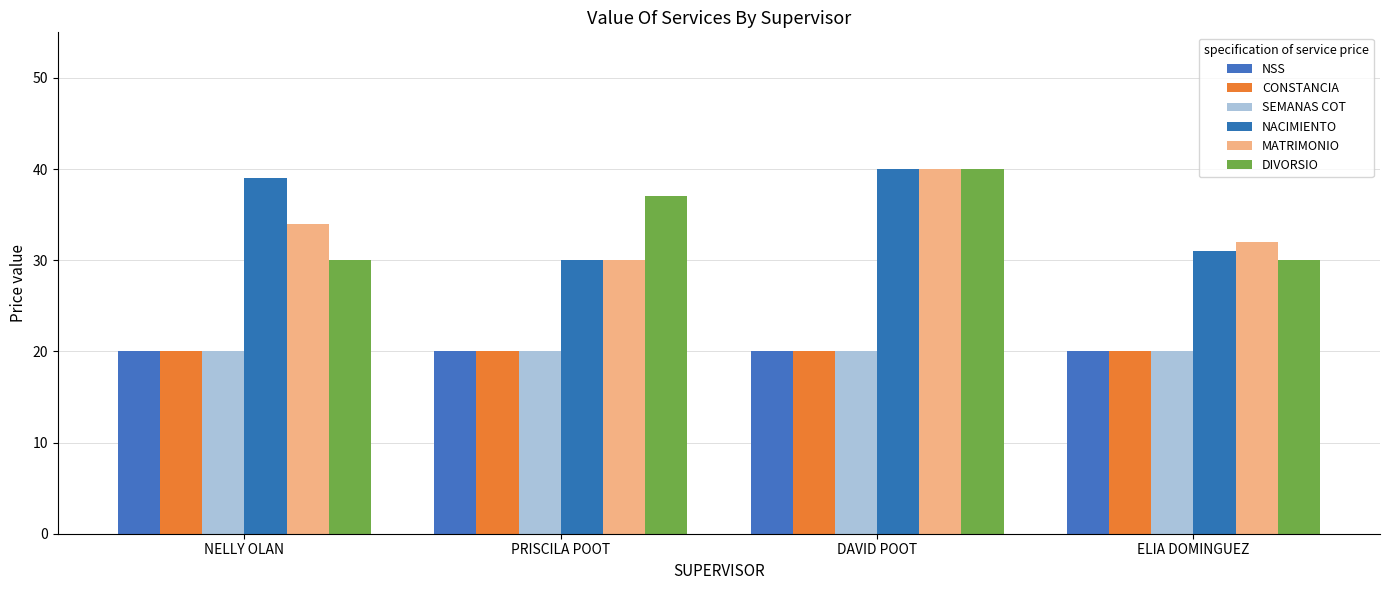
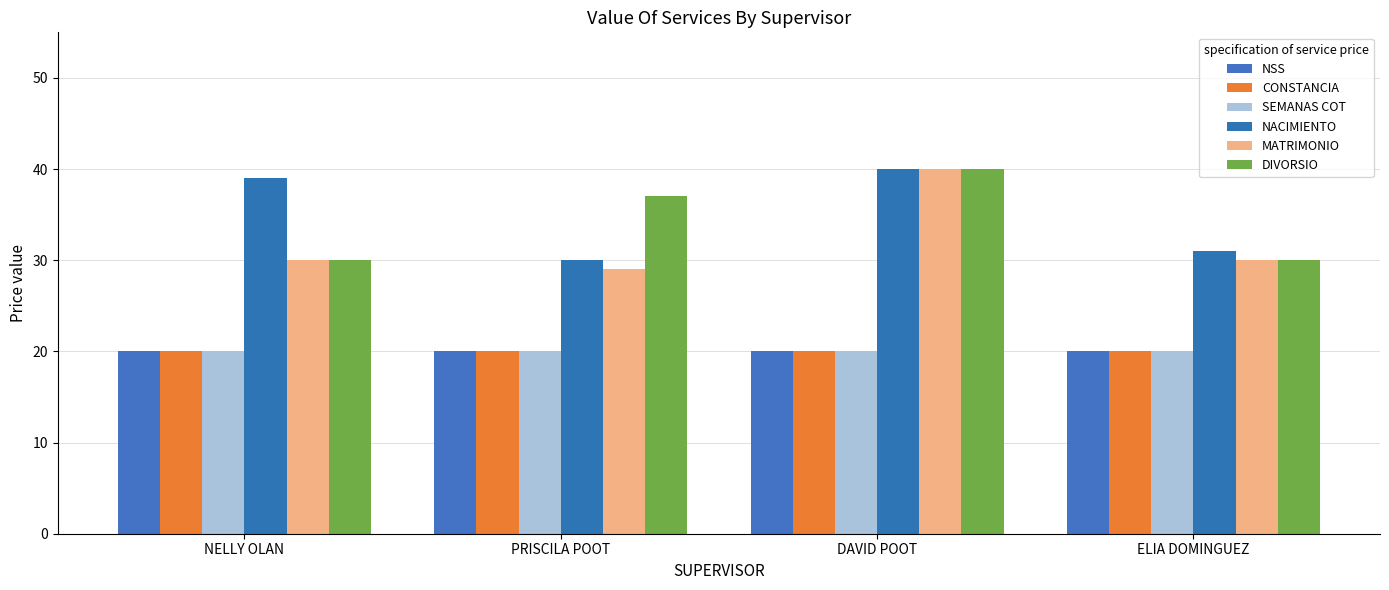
  {
    "CONSTANCIA": {
      "NELLY OLAN": 20,
      "PRISCILA POOT": 20,
      "DAVID POOT": 20,
      "ELIA DOMINGUEZ": 20
    },
    "SEMANAS COT": {
      "NELLY OLAN": 20,
      "PRISCILA POOT": 20,
      "DAVID POOT": 20,
      "ELIA DOMINGUEZ": 20
    },
    "MATRIMONIO": {
-     "NELLY OLAN": 34,
-     "PRISCILA POOT": 30,
+     "NELLY OLAN": 30,
+     "PRISCILA POOT": 29,
      "DAVID POOT": 40,
-     "ELIA DOMINGUEZ": 32
+     "ELIA DOMINGUEZ": 30
    },
    "DIVORSIO": {
      "NELLY OLAN": 30,
      "PRISCILA POOT": 37,
      "DAVID POOT": 40,
      "ELIA DOMINGUEZ": 30
    }
  }
